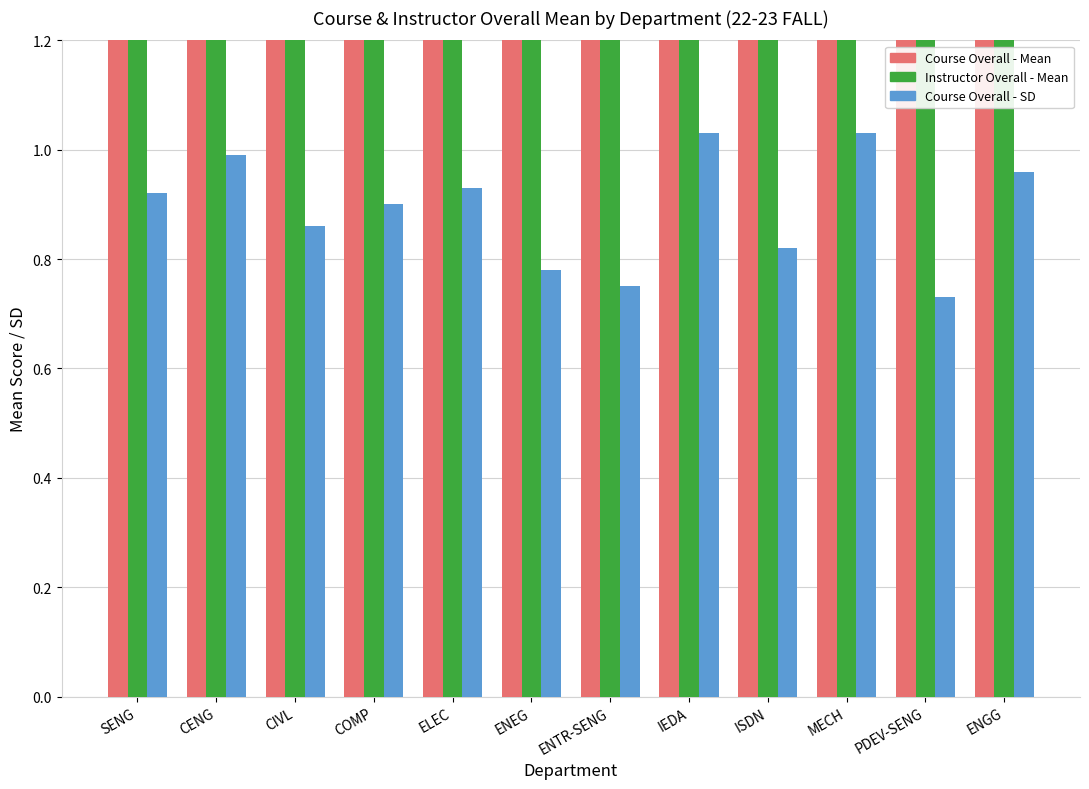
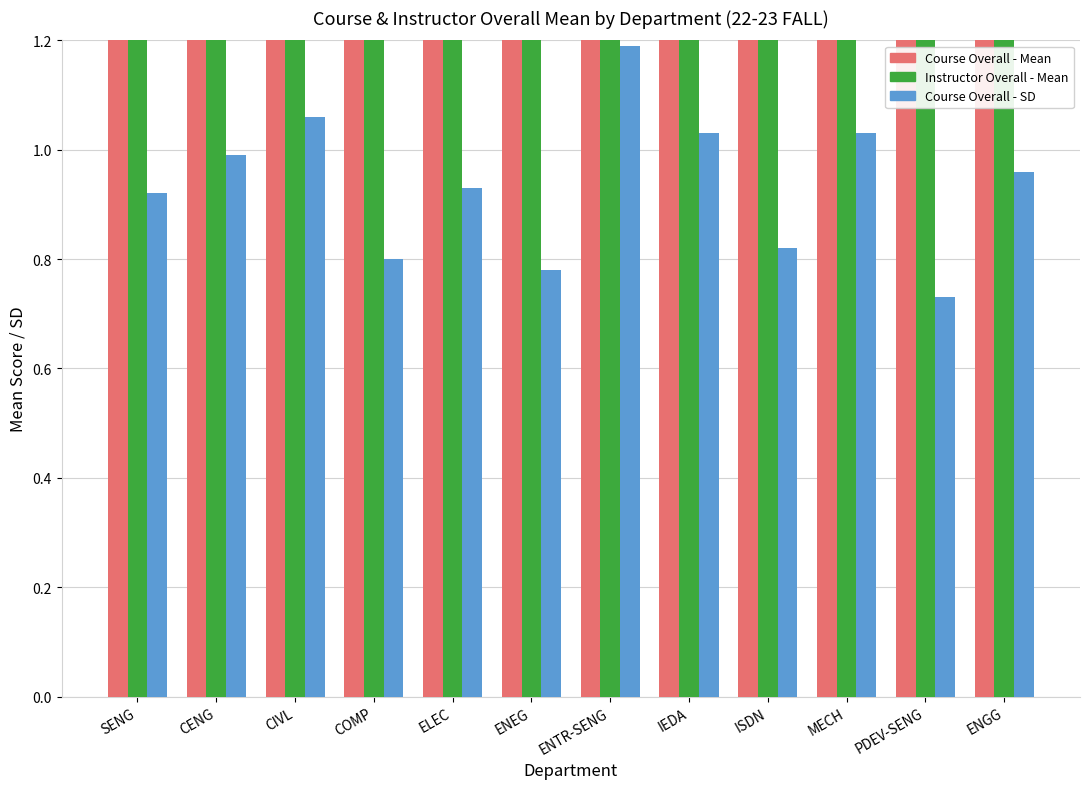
  {
    "Course Overall - SD": {
      "SENG": 0.92,
      "CENG": 0.99,
-     "CIVL": 0.86,
-     "COMP": 0.9,
+     "CIVL": 1.06,
+     "COMP": 0.8,
      "ELEC": 0.93,
      "ENEG": 0.78,
-     "ENTR-SENG": 0.75,
+     "ENTR-SENG": 1.19,
      "IEDA": 1.03,
      "ISDN": 0.82,
      "MECH": 1.03,
      "PDEV-SENG": 0.73,
      "ENGG": 0.96
    }
  }
